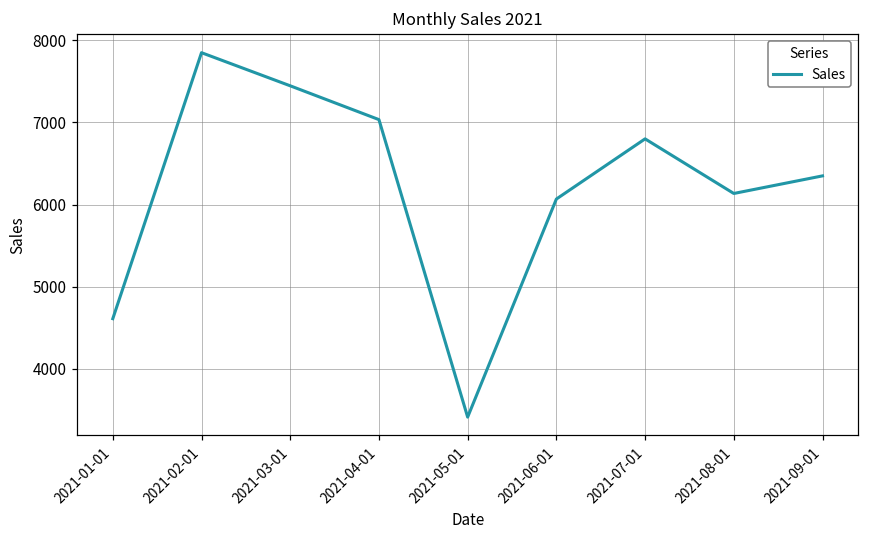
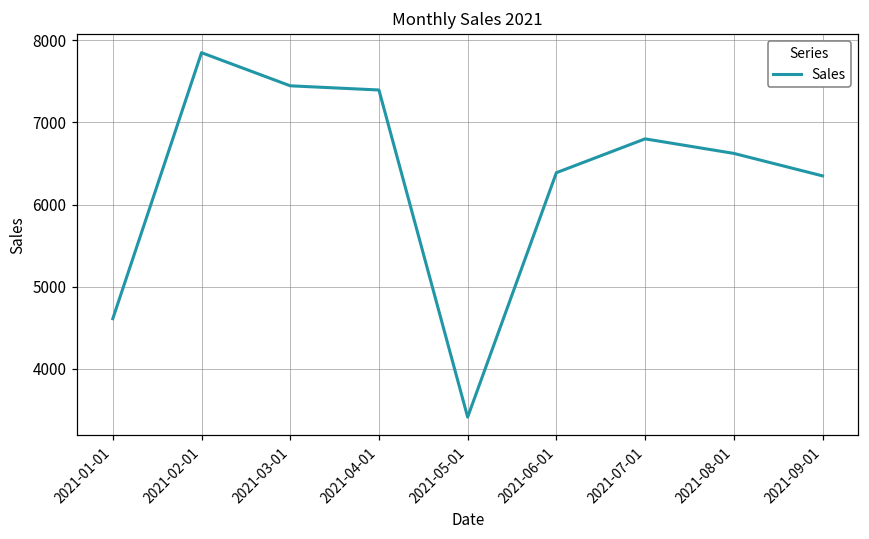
  {
    "2021-01-01": 4600,
    "2021-02-01": 7800,
    "2021-03-01": 7400,
-   "2021-04-01": 7000,
+   "2021-04-01": 7400,
    "2021-05-01": 3400,
-   "2021-06-01": 6100,
+   "2021-06-01": 6400,
    "2021-07-01": 6800,
-   "2021-08-01": 6100,
+   "2021-08-01": 6600,
    "2021-09-01": 6300
  }
